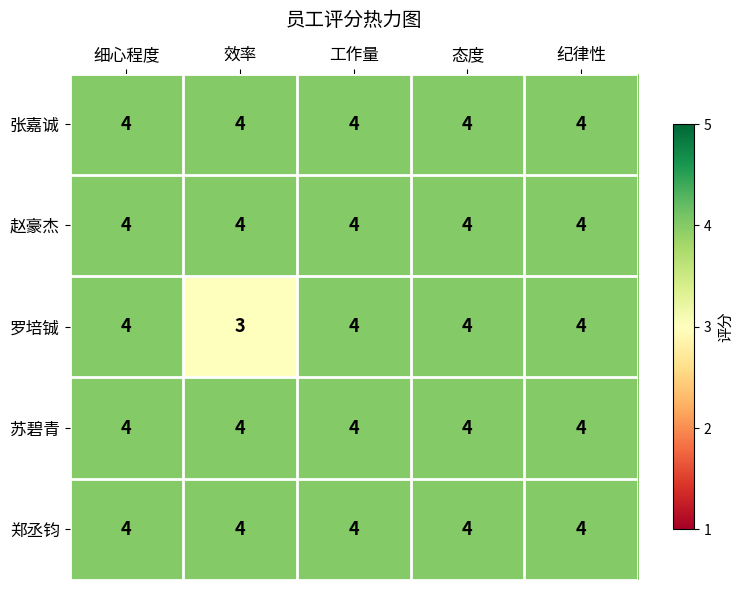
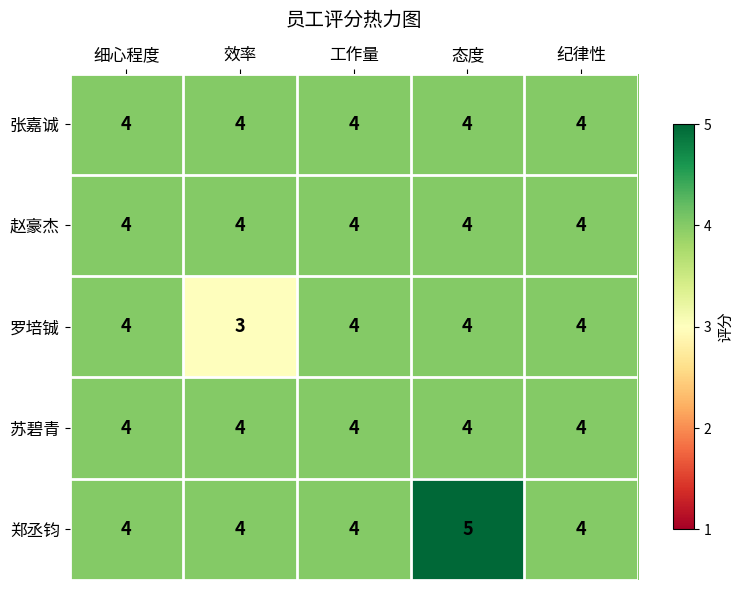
  {
    "张嘉诚": {
      "细心程度": 4,
      "效率": 4,
      "工作量": 4,
      "态度": 4,
      "纪律性": 4
    },
    "赵豪杰": {
      "细心程度": 4,
      "效率": 4,
      "工作量": 4,
      "态度": 4,
      "纪律性": 4
    },
    "罗培铖": {
      "细心程度": 4,
      "效率": 3,
      "工作量": 4,
      "态度": 4,
      "纪律性": 4
    },
    "苏碧青": {
      "细心程度": 4,
      "效率": 4,
      "工作量": 4,
      "态度": 4,
      "纪律性": 4
    },
    "郑丞钧": {
      "细心程度": 4,
      "效率": 4,
      "工作量": 4,
-     "态度": 4,
+     "态度": 5,
      "纪律性": 4
    }
  }
